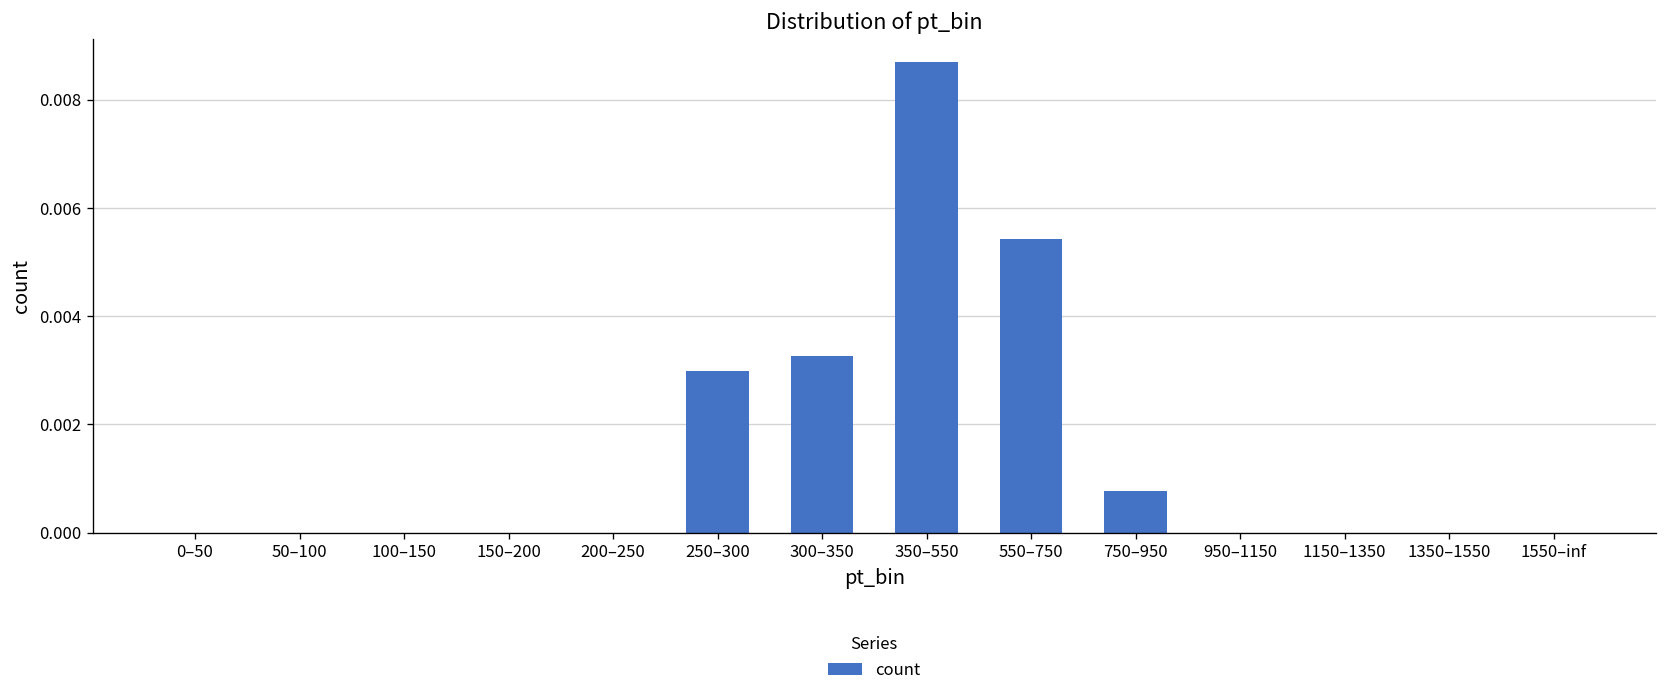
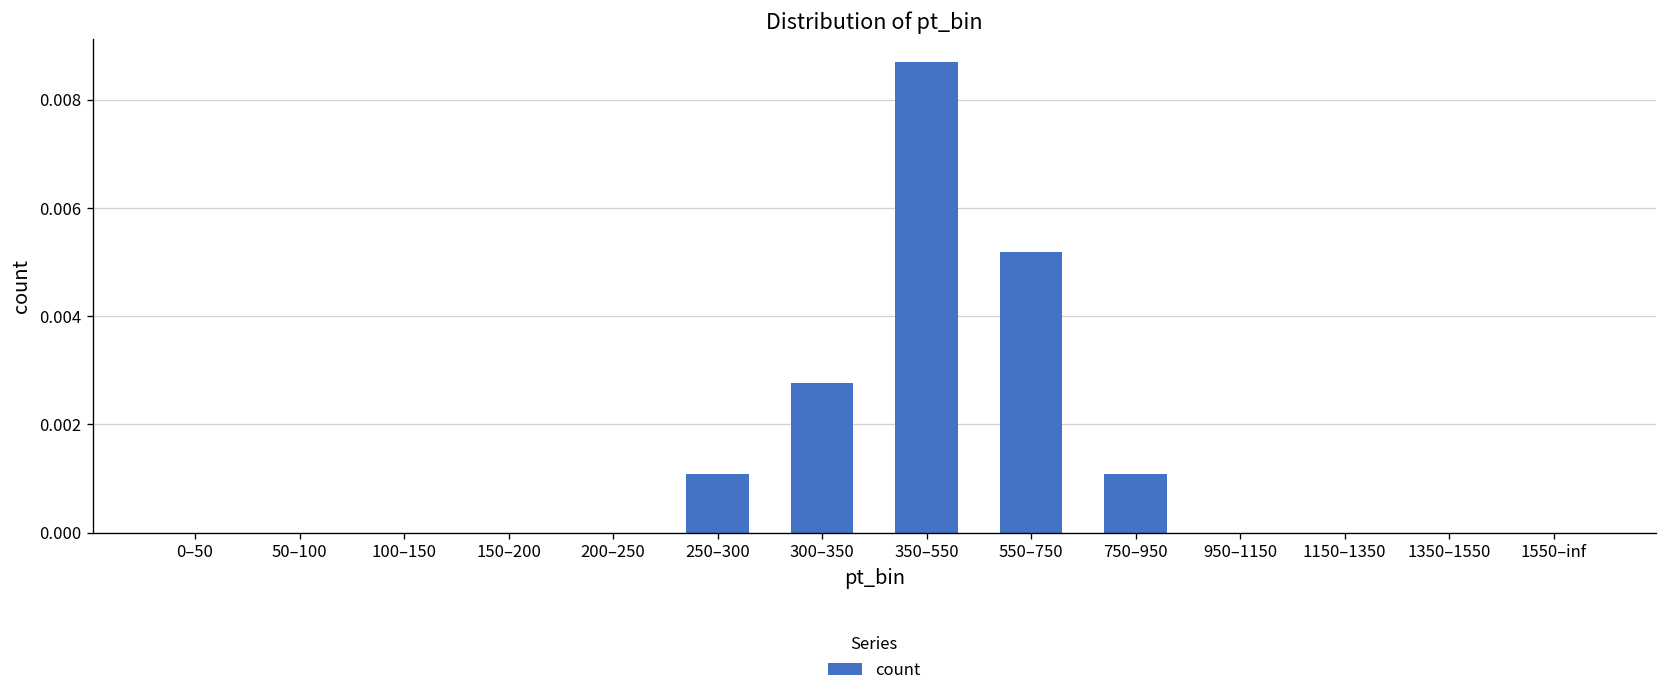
  {
    "0–50": 0.0000,
    "50–100": 0.0000,
    "100–150": 0.0000,
    "150–200": 0.0000,
    "200–250": 0.0000,
-   "250–300": 0.0030,
-   "300–350": 0.0033,
+   "250–300": 0.0011,
+   "300–350": 0.0028,
    "350–550": 0.0087,
-   "550–750": 0.0054,
-   "750–950": 0.0008,
+   "550–750": 0.0052,
+   "750–950": 0.0011,
    "950–1150": 0.0000,
    "1150–1350": 0.0000,
    "1350–1550": 0.0000,
    "1550–inf": 0.0000
  }
